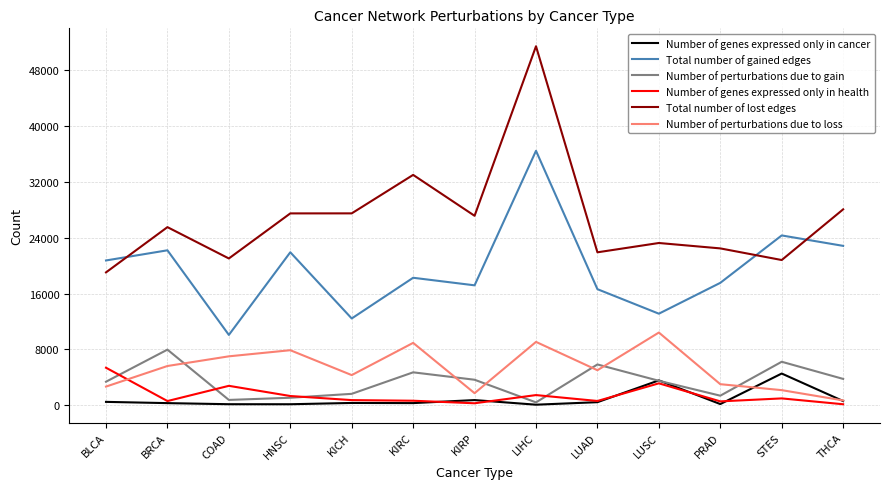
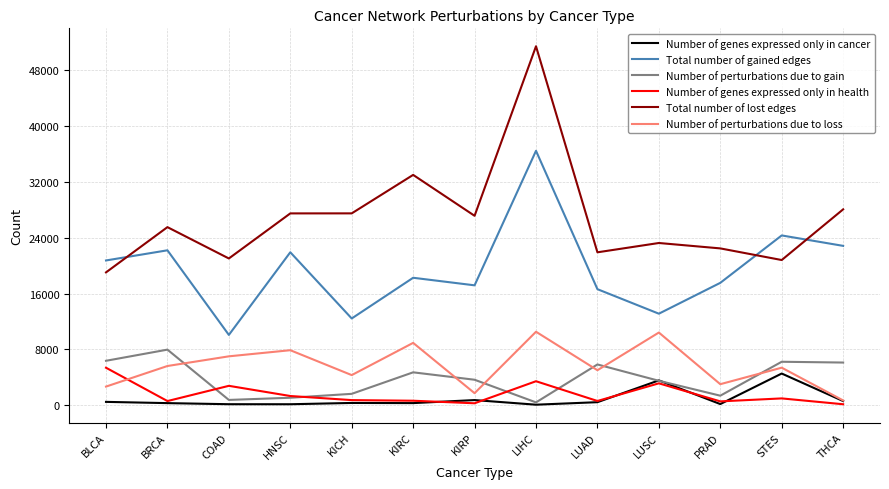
  {
    "Number of genes expressed only in cancer": {
      "BLCA": 0,
      "COAD": 0,
      "HNSC": 0,
      "KICH": 0,
      "KIRP": 1000,
      "PRAD": 0,
      "STES": 5000
    },
    "Total number of gained edges": {
      "BLCA": 21000,
      "BRCA": 22000,
      "COAD": 10000,
      "HNSC": 22000,
      "KICH": 12000,
      "KIRC": 18000,
      "KIRP": 17000,
      "LIHC": 36000,
      "LUAD": 17000,
      "LUSC": 13000,
      "PRAD": 18000,
      "STES": 24000,
      "THCA": 23000
    },
    "Number of perturbations due to gain": {
-     "BLCA": 3000,
+     "BLCA": 6000,
      "BRCA": 8000,
      "COAD": 1000,
      "KICH": 2000,
      "KIRC": 5000,
      "KIRP": 4000,
      "LUAD": 6000,
      "PRAD": 1000,
      "STES": 6000,
-     "THCA": 4000
+     "THCA": 6000
    },
    "Number of genes expressed only in health": {
      "BLCA": 5000,
      "COAD": 3000,
      "KICH": 1000,
      "KIRP": 0,
-     "LIHC": 1000,
+     "LIHC": 3000,
      "PRAD": 1000,
      "STES": 1000,
      "THCA": 0
    },
    "Total number of lost edges": {
      "BLCA": 19000,
      "BRCA": 26000,
      "COAD": 21000,
      "HNSC": 27000,
      "KICH": 27000,
      "KIRC": 33000,
      "KIRP": 27000,
      "LIHC": 51000,
      "LUAD": 22000,
      "LUSC": 23000,
      "PRAD": 22000,
      "STES": 21000,
      "THCA": 28000
    },
    "Number of perturbations due to loss": {
      "BLCA": 3000,
      "BRCA": 6000,
      "COAD": 7000,
      "HNSC": 8000,
      "KICH": 4000,
      "KIRC": 9000,
      "KIRP": 2000,
-     "LIHC": 9000,
+     "LIHC": 11000,
      "LUAD": 5000,
      "LUSC": 10000,
      "PRAD": 3000,
-     "STES": 2000
+     "STES": 5000
    }
  }
